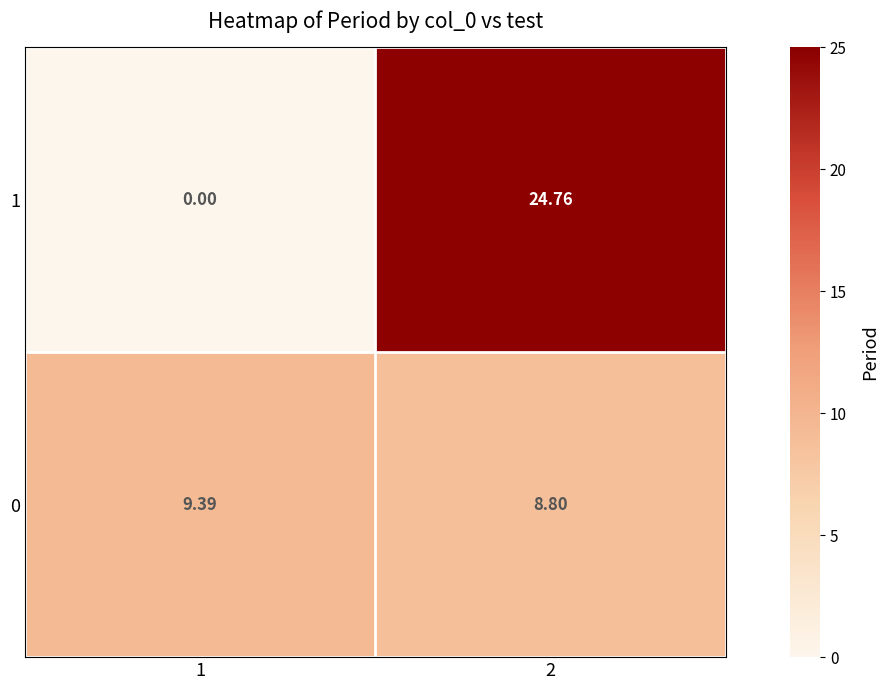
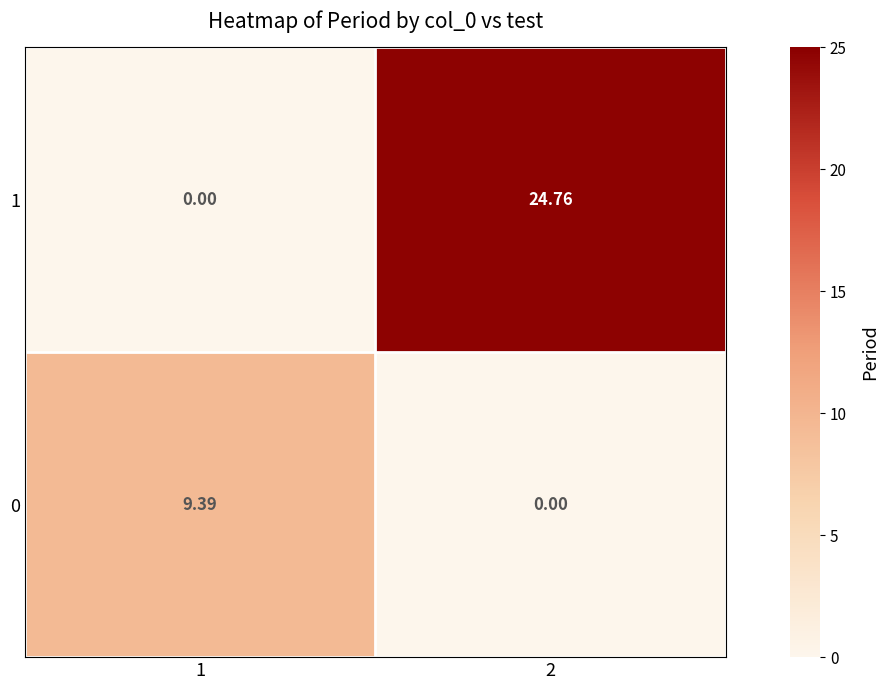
  {
    "1": {
      "1": 0.00,
      "2": 24.76
    },
    "0": {
      "1": 9.39,
-     "2": 8.80
+     "2": 0.00
    }
  }
